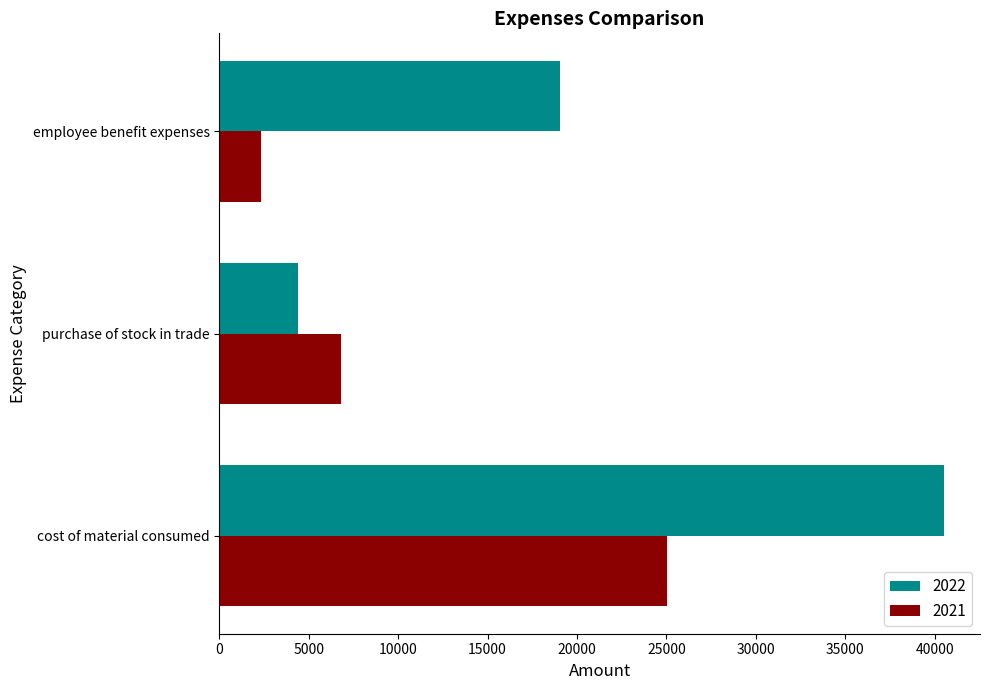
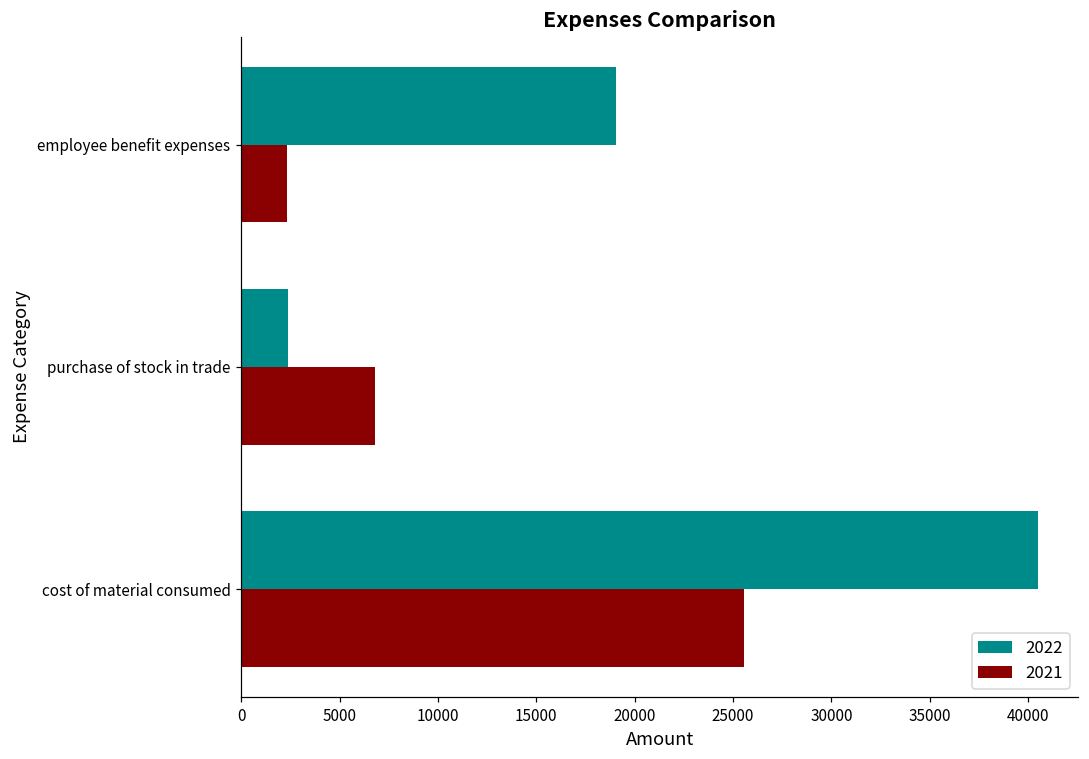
  {
    "2022": {
      "employee benefit expenses": 19100,
-     "purchase of stock in trade": 4400,
+     "purchase of stock in trade": 2400,
      "cost of material consumed": 40500
    },
    "2021": {
      "employee benefit expenses": 2300,
      "purchase of stock in trade": 6800,
-     "cost of material consumed": 25000
+     "cost of material consumed": 25500
    }
  }
